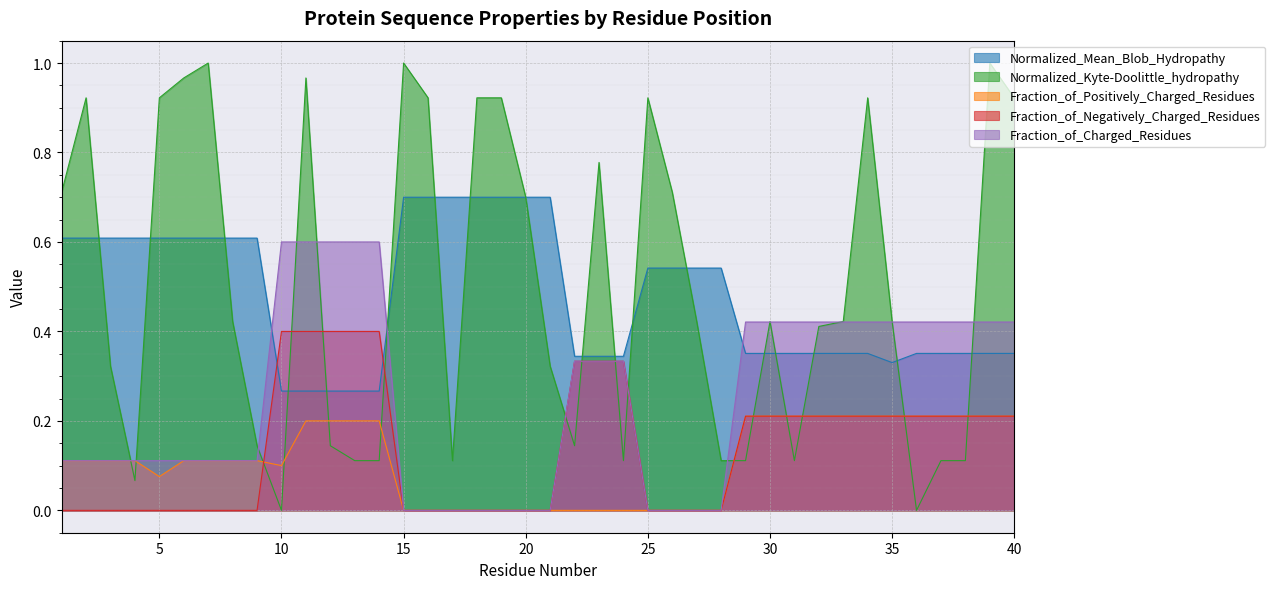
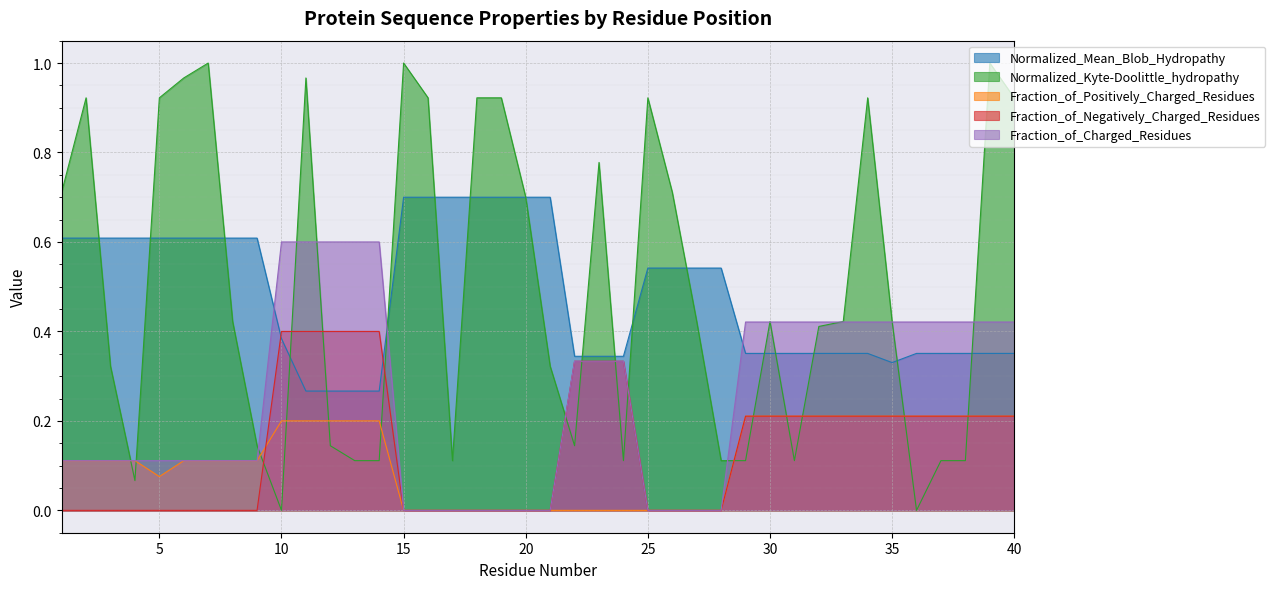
  {
    "Normalized_Mean_Blob_Hydropathy": {
      "5": 0.61,
-     "10": 0.27,
+     "10": 0.38,
      "15": 0.70,
      "25": 0.54,
      "30": 0.35,
      "35": 0.33,
      "40": 0.35
    },
    "Normalized_Kyte-Doolittle_hydropathy": {
      "5": 0.92,
      "10": 0.00,
      "15": 1.00,
      "25": 0.92
    },
    "Fraction_of_Positively_Charged_Residues": {
      "5": 0.08,
-     "10": 0.1
+     "10": 0.2
    },
    "Fraction_of_Negatively_Charged_Residues": {
      "5": 0.00,
      "10": 0.40
    },
    "Fraction_of_Charged_Residues": {
      "5": 0.11,
      "10": 0.60,
      "40": 0.42
    }
  }
